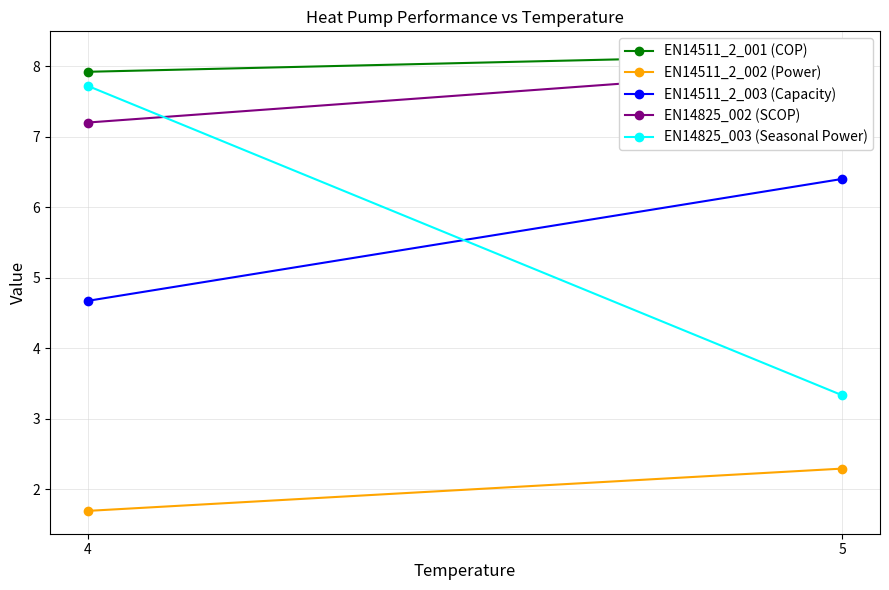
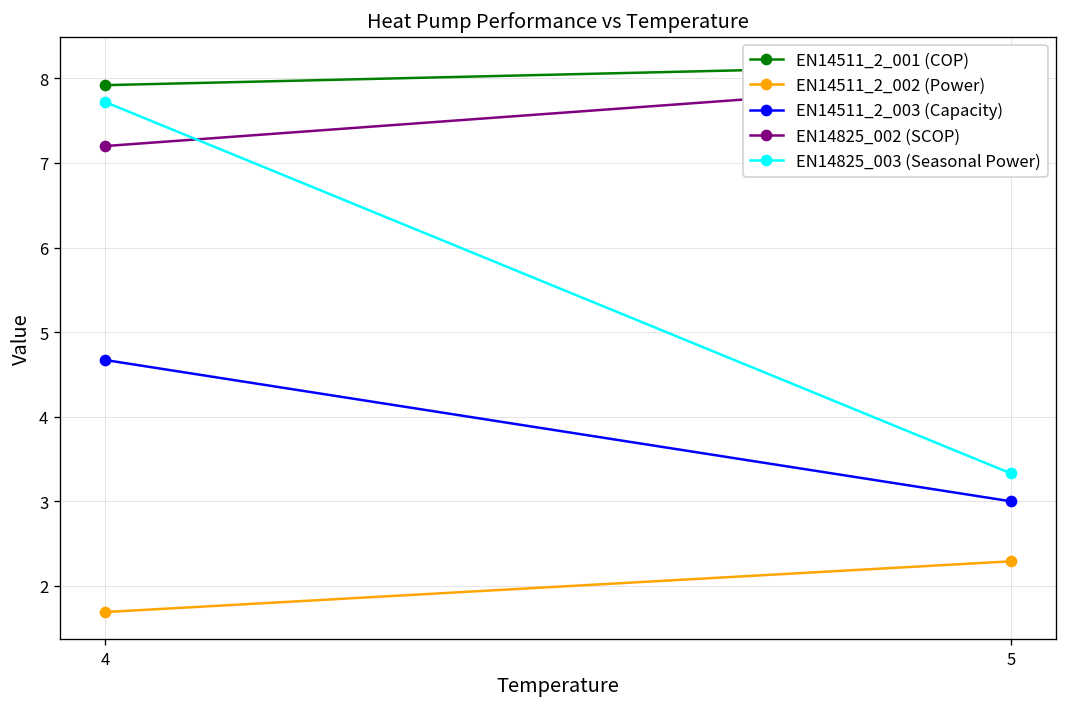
  {
    "EN14511_2_001 (COP)": {
      "4": 7.9
    },
    "EN14511_2_002 (Power)": {
      "4": 1.7,
      "5": 2.3
    },
    "EN14511_2_003 (Capacity)": {
      "4": 4.7,
-     "5": 6.4
+     "5": 3.0
    },
    "EN14825_002 (SCOP)": {
      "4": 7.2
    },
    "EN14825_003 (Seasonal Power)": {
      "4": 7.7,
      "5": 3.3
    }
  }
